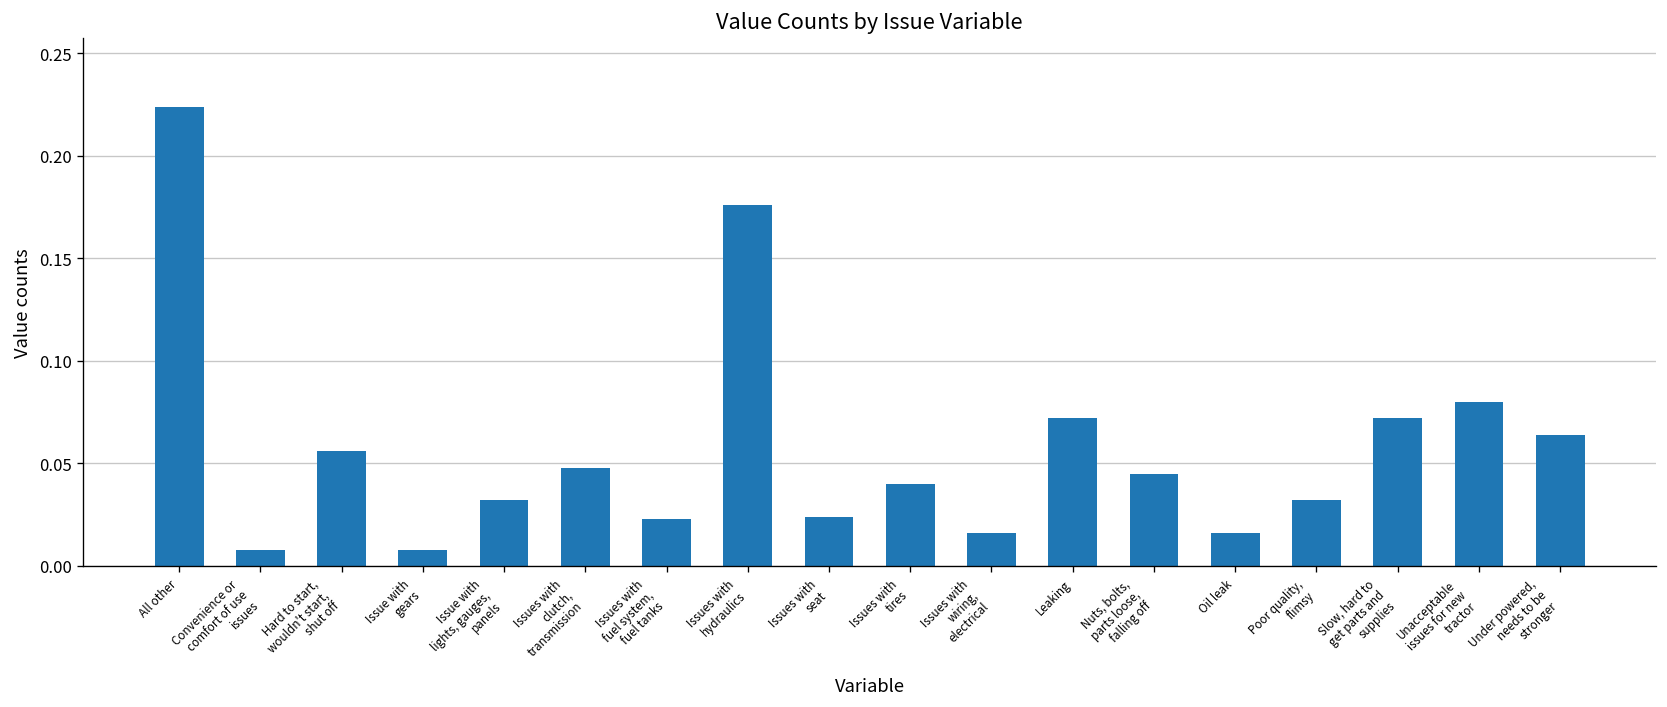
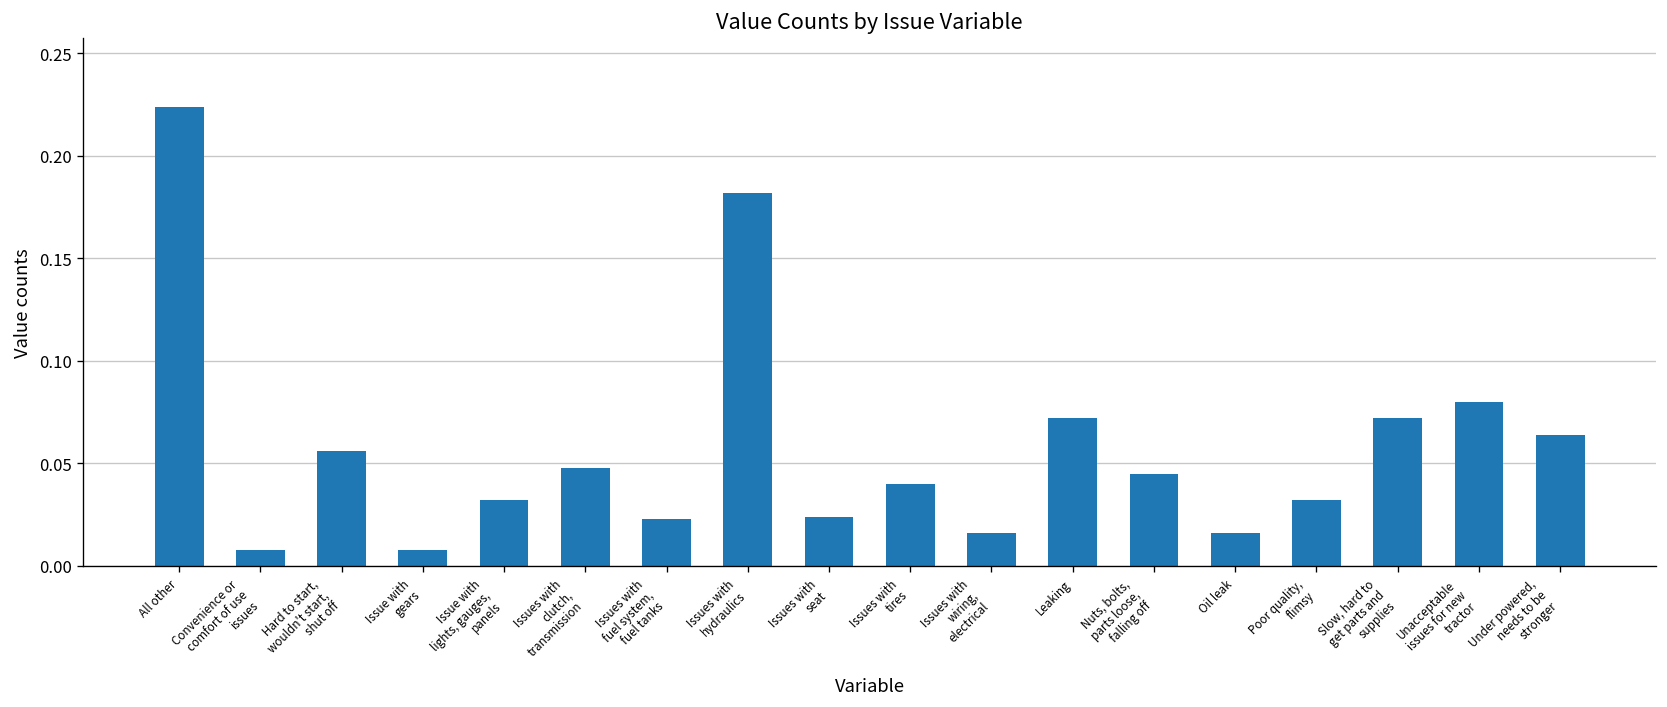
  {
    "All other": 0.224,
    "Convenience or comfort of use issues": 0.008,
    "Hard to start, wouldn't start, shut off": 0.056,
    "Issue with gears": 0.008,
    "Issue with lights, gauges, panels": 0.032,
    "Issues with clutch, transmission": 0.048,
    "Issues with fuel system, fuel tanks": 0.023,
-   "Issues with hydraulics": 0.176,
+   "Issues with hydraulics": 0.182,
    "Issues with seat": 0.024,
    "Issues with tires": 0.040,
    "Issues with wiring, electrical": 0.016,
    "Leaking": 0.072,
    "Nuts, bolts, parts loose, falling off": 0.045,
    "Oil leak": 0.016,
    "Poor quality, flimsy": 0.032,
    "Slow, hard to get parts and supplies": 0.072,
    "Unacceptable issues for new tractor": 0.080,
    "Under powered, needs to be stronger": 0.064
  }
